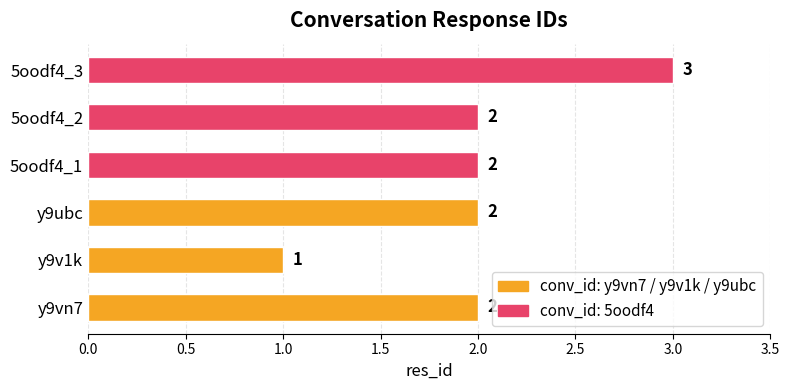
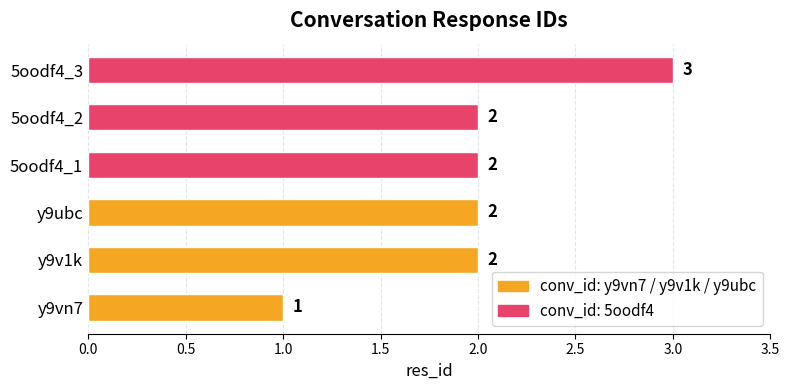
  {
    "5oodf4_3": 3,
    "5oodf4_2": 2,
    "5oodf4_1": 2,
    "y9ubc": 2,
-   "y9v1k": 1,
-   "y9vn7": 2
+   "y9v1k": 2,
+   "y9vn7": 1
  }
